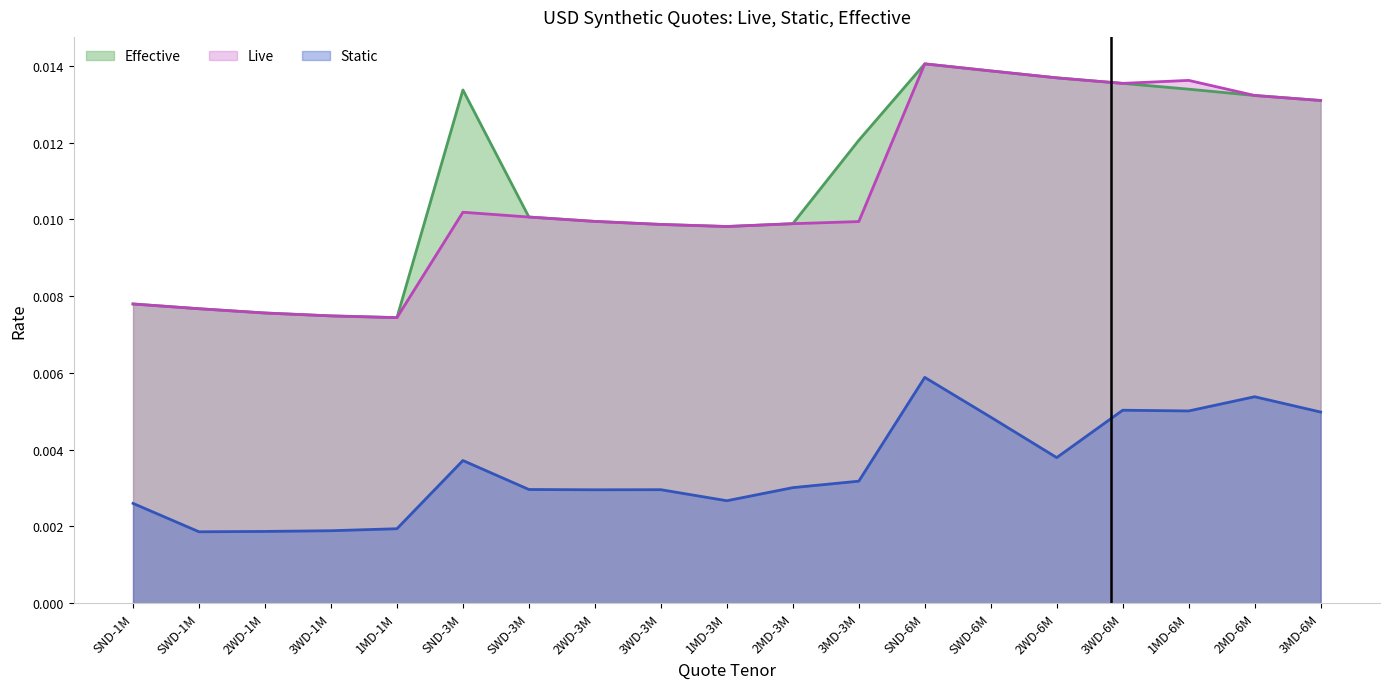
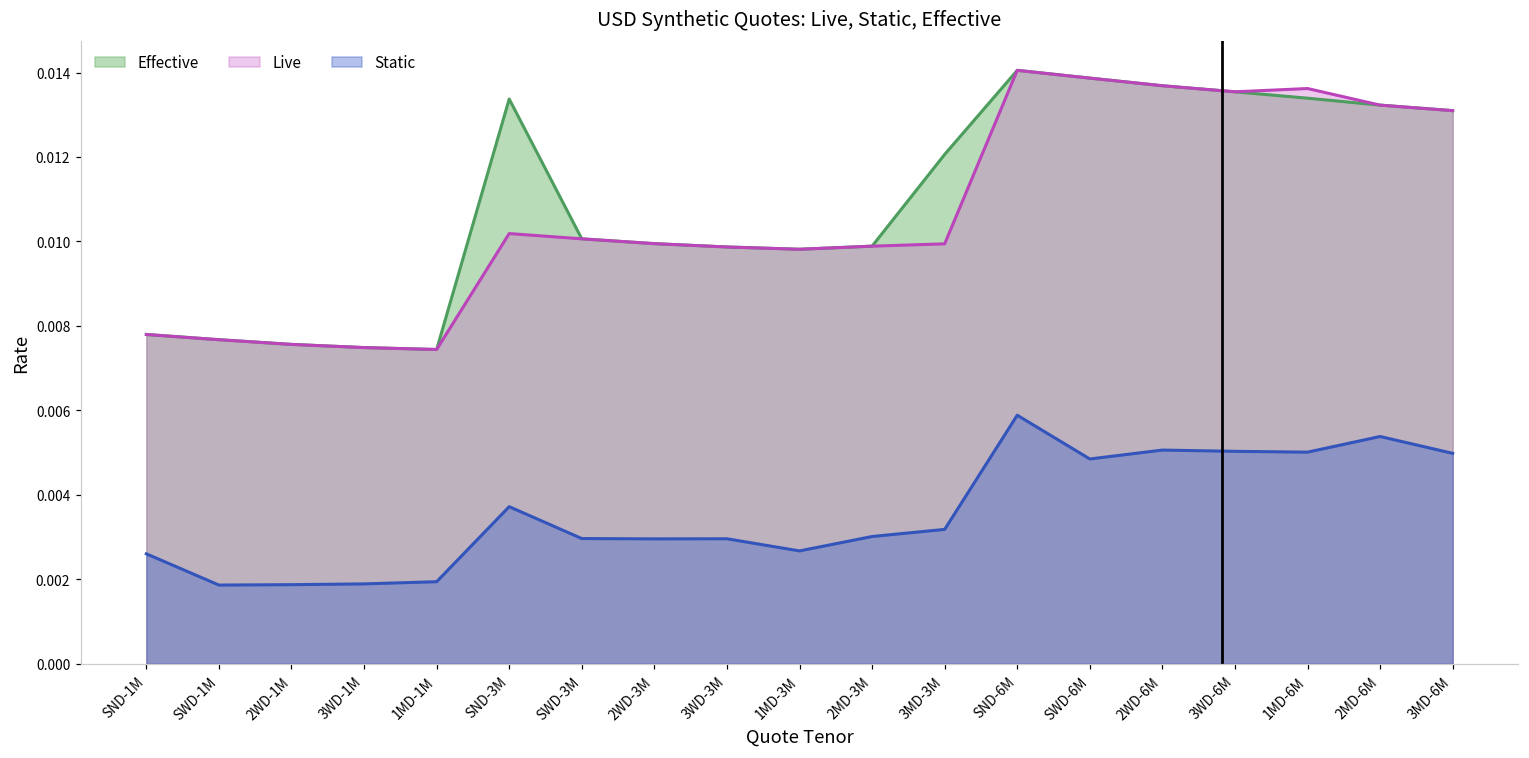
  {
    "Effective": {
      "SND-3M": 0.0134,
      "3MD-3M": 0.0121,
      "1MD-6M": 0.0134
    },
    "Live": {
      "SND-3M": 0.0102,
      "3MD-3M": 0.0099,
      "1MD-6M": 0.0136
    },
    "Static": {
      "SND-1M": 0.0026,
      "SWD-1M": 0.0019,
      "2WD-1M": 0.0019,
      "3WD-1M": 0.0019,
      "1MD-1M": 0.0019,
      "SND-3M": 0.0037,
      "SWD-3M": 0.0030,
      "2WD-3M": 0.0030,
      "3WD-3M": 0.0030,
      "1MD-3M": 0.0027,
      "2MD-3M": 0.0030,
      "3MD-3M": 0.0032,
      "SND-6M": 0.0059,
      "SWD-6M": 0.0048,
-     "2WD-6M": 0.0038,
+     "2WD-6M": 0.0051,
      "3WD-6M": 0.0050,
      "1MD-6M": 0.0050,
      "2MD-6M": 0.0054,
      "3MD-6M": 0.0050
    }
  }
